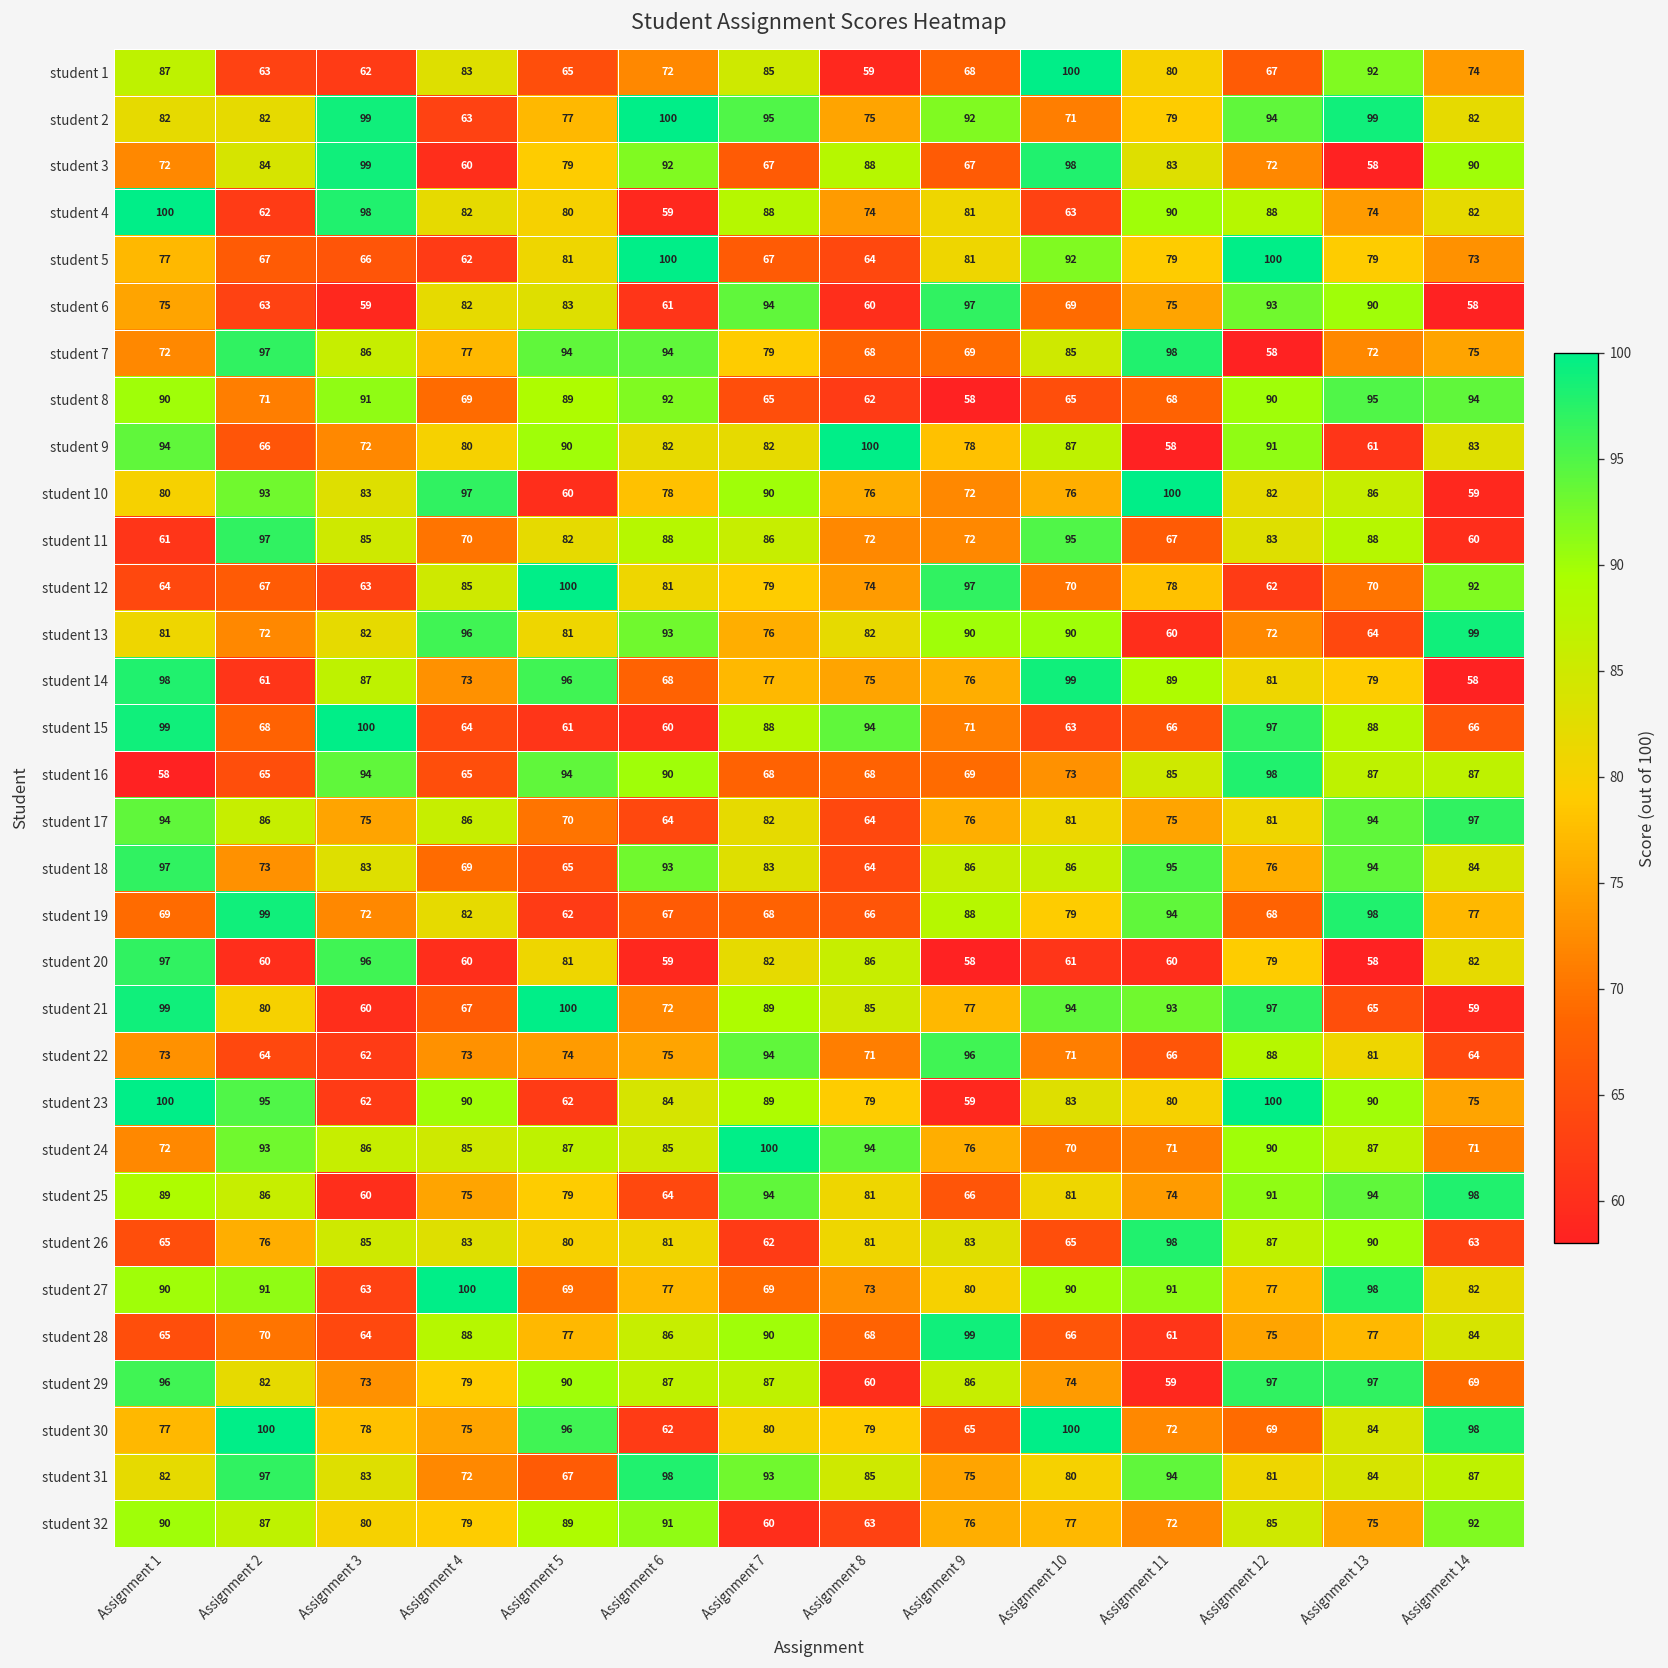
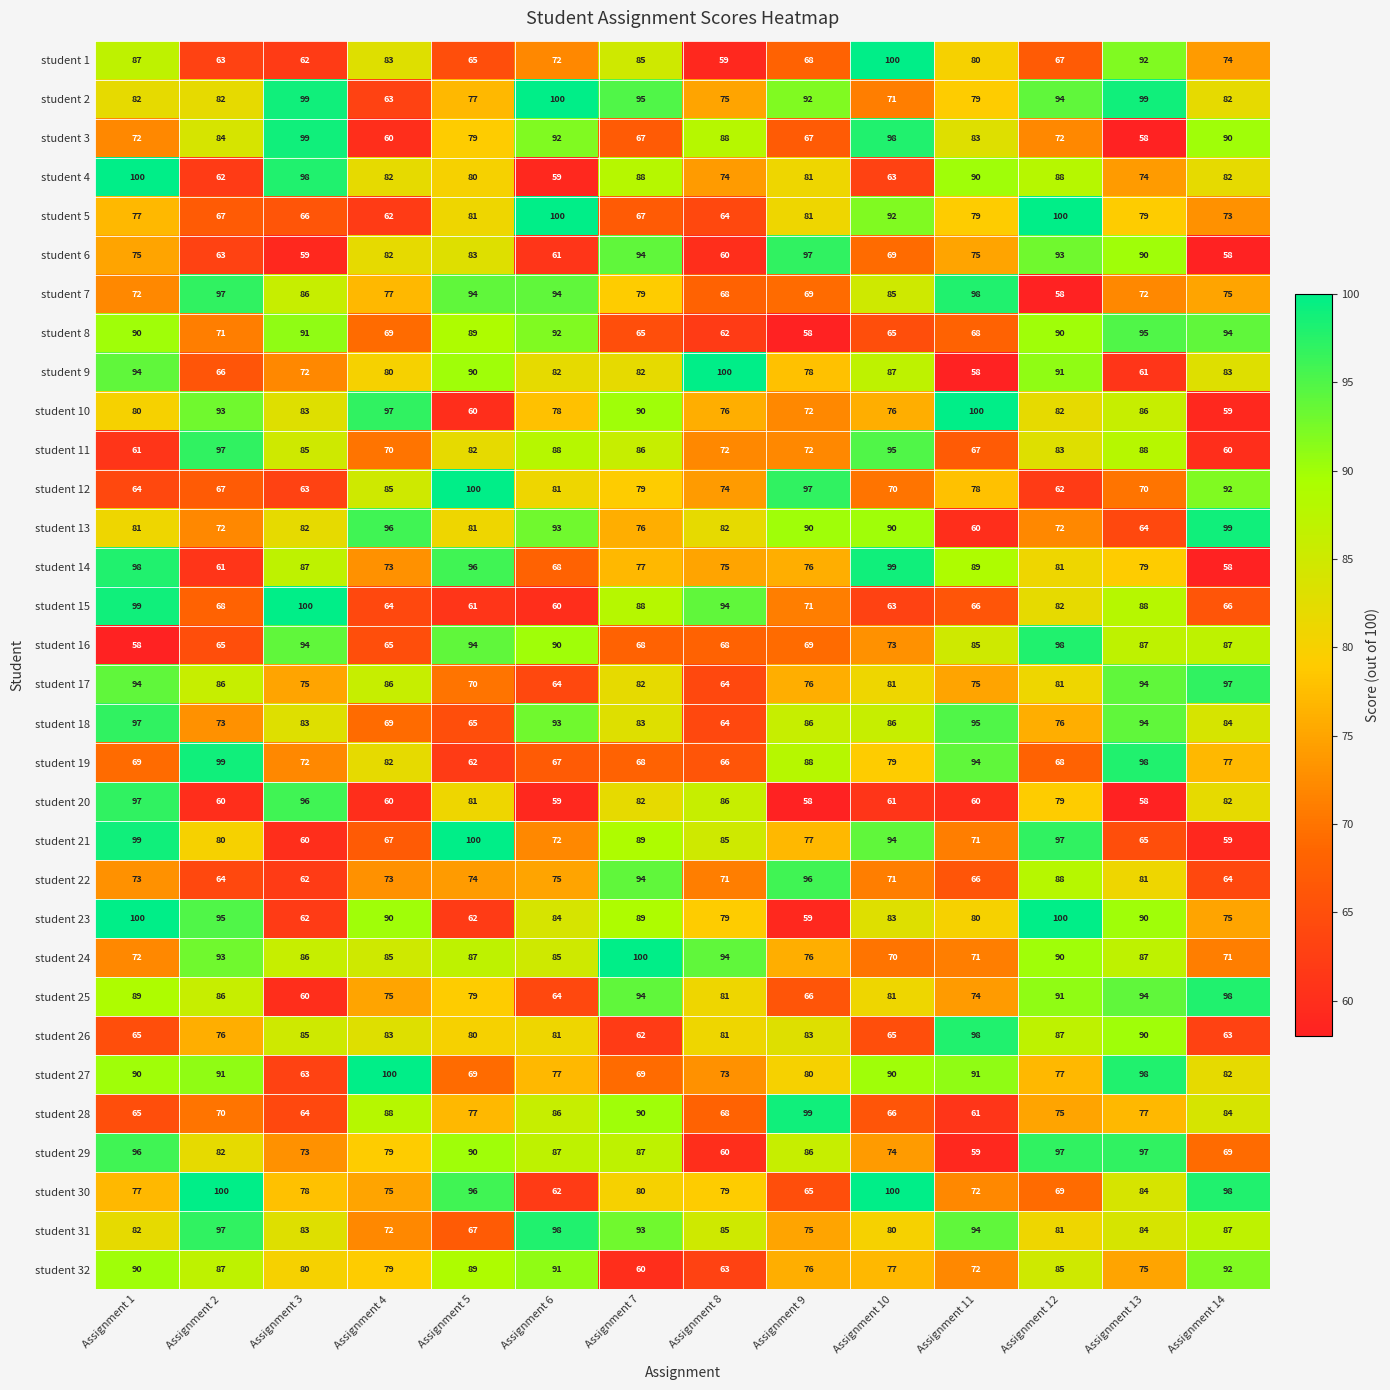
  {
    "student 15": {
      "Assignment 1": 99,
      "Assignment 2": 68,
      "Assignment 3": 100,
      "Assignment 4": 64,
      "Assignment 5": 61,
      "Assignment 6": 60,
      "Assignment 7": 88,
      "Assignment 8": 94,
      "Assignment 9": 71,
      "Assignment 10": 63,
      "Assignment 11": 66,
-     "Assignment 12": 97,
+     "Assignment 12": 82,
      "Assignment 13": 88,
      "Assignment 14": 66
    },
    "student 21": {
      "Assignment 1": 99,
      "Assignment 2": 80,
      "Assignment 3": 60,
      "Assignment 4": 67,
      "Assignment 5": 100,
      "Assignment 6": 72,
      "Assignment 7": 89,
      "Assignment 8": 85,
      "Assignment 9": 77,
      "Assignment 10": 94,
-     "Assignment 11": 93,
+     "Assignment 11": 71,
      "Assignment 12": 97,
      "Assignment 13": 65,
      "Assignment 14": 59
    }
  }
